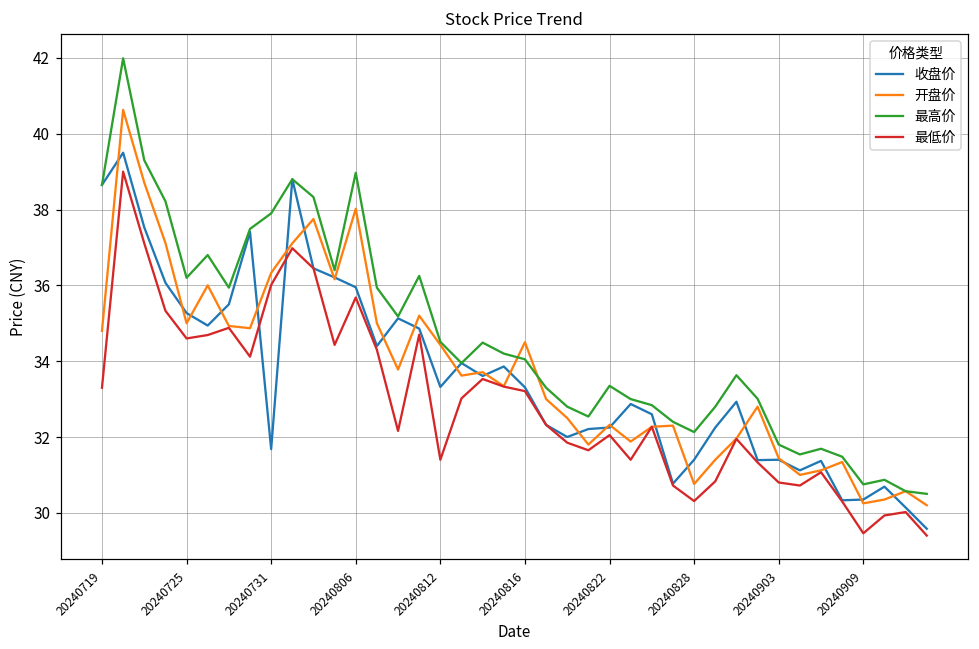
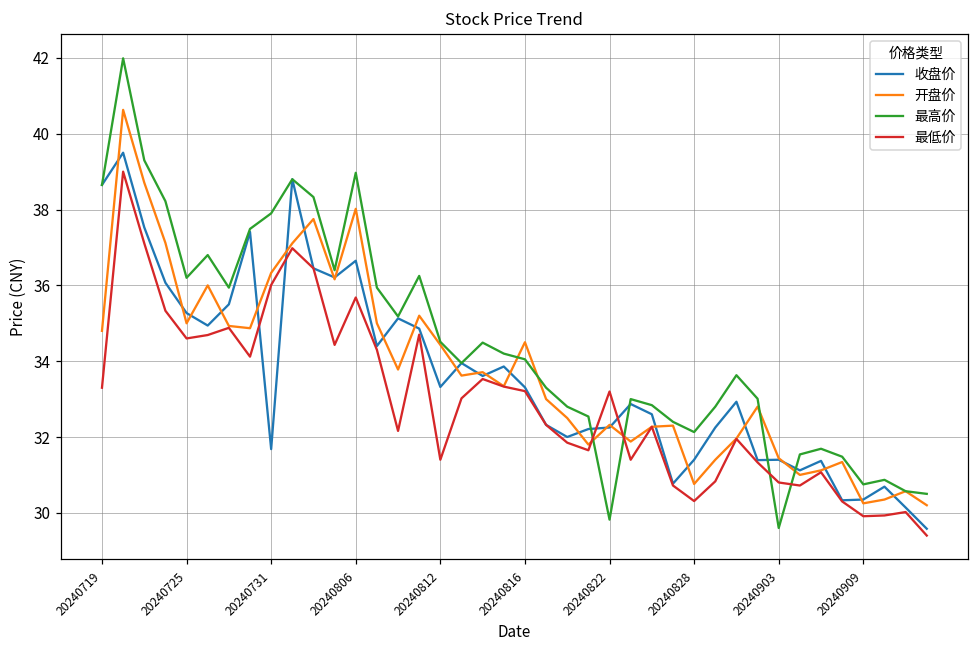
  {
    "收盘价": {
      "20240725": 35.3,
      "20240731": 31.7,
-     "20240806": 36.0,
+     "20240806": 36.7,
      "20240812": 33.3,
      "20240816": 33.3,
      "20240828": 31.4,
      "20240909": 30.4
    },
    "开盘价": {
      "20240719": 34.8,
      "20240725": 35.0,
      "20240731": 36.3,
      "20240806": 38.0,
      "20240812": 34.4,
      "20240816": 34.5,
      "20240828": 30.8,
      "20240909": 30.3
    },
    "最高价": {
      "20240725": 36.2,
      "20240731": 37.9,
      "20240806": 39.0,
      "20240812": 34.5,
      "20240816": 34.1,
-     "20240822": 33.4,
+     "20240822": 29.8,
      "20240828": 32.1,
-     "20240903": 31.8,
+     "20240903": 29.6,
      "20240909": 30.8
    },
    "最低价": {
      "20240719": 33.3,
      "20240725": 34.6,
      "20240731": 36.0,
      "20240806": 35.7,
      "20240812": 31.4,
      "20240816": 33.2,
-     "20240822": 32.1,
+     "20240822": 33.2,
      "20240828": 30.3,
      "20240903": 30.8,
-     "20240909": 29.5
+     "20240909": 29.9
    }
  }
